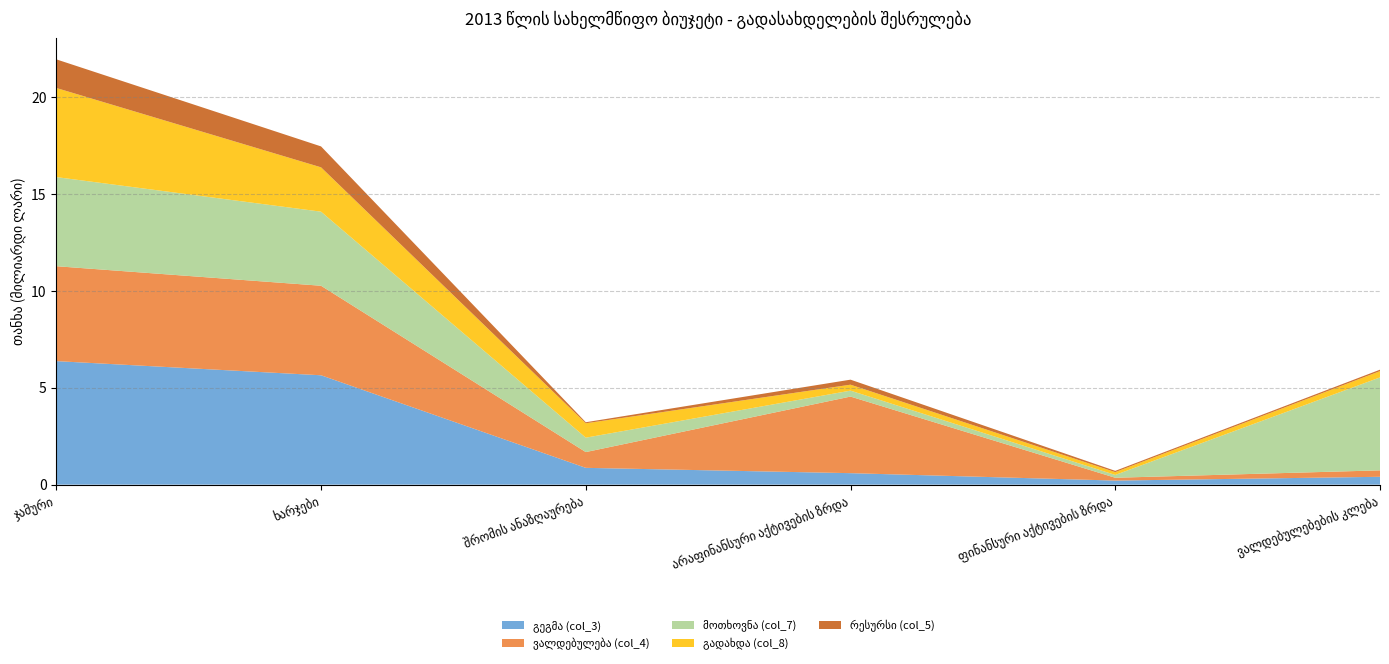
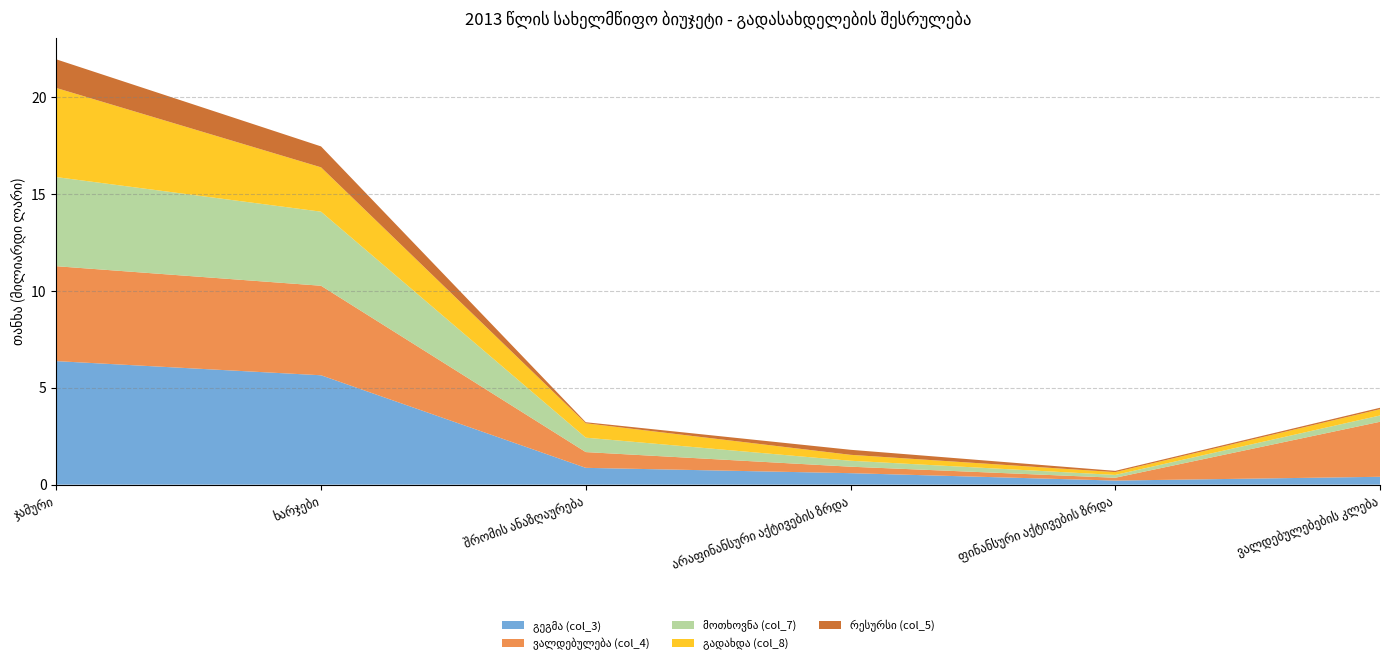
  {
    "გეგმა (col_3)": {
      "ჯამური": 6.4,
      "ხარჯები": 5.7,
      "შრომის ანაზღაურება": 0.9,
      "არაფინანსური აქტივების ზრდა": 0.6,
      "ფინანსური აქტივების ზრდა": 0.2,
      "ვალდებულებების კლება": 0.4
    },
    "ვალდებულება (col_4)": {
      "ჯამური": 4.9,
      "ხარჯები": 4.6,
      "შრომის ანაზღაურება": 0.8,
-     "არაფინანსური აქტივების ზრდა": 4.0,
+     "არაფინანსური აქტივების ზრდა": 0.3,
      "ფინანსური აქტივების ზრდა": 0.1,
-     "ვალდებულებების კლება": 0.3
+     "ვალდებულებების კლება": 2.8
    },
    "მოთხოვნა (col_7)": {
      "ჯამური": 4.6,
      "ხარჯები": 3.8,
      "შრომის ანაზღაურება": 0.7,
      "არაფინანსური აქტივების ზრდა": 0.3,
      "ფინანსური აქტივების ზრდა": 0.1,
-     "ვალდებულებების კლება": 4.8
+     "ვალდებულებების კლება": 0.3
    },
    "გადახდა (col_8)": {
      "ჯამური": 4.6,
      "ხარჯები": 2.3,
      "არაფინანსური აქტივების ზრდა": 0.3
    },
    "რესურსი (col_5)": {
      "ჯამური": 1.5,
      "ხარჯები": 1.1,
      "არაფინანსური აქტივების ზრდა": 0.3
    }
  }
